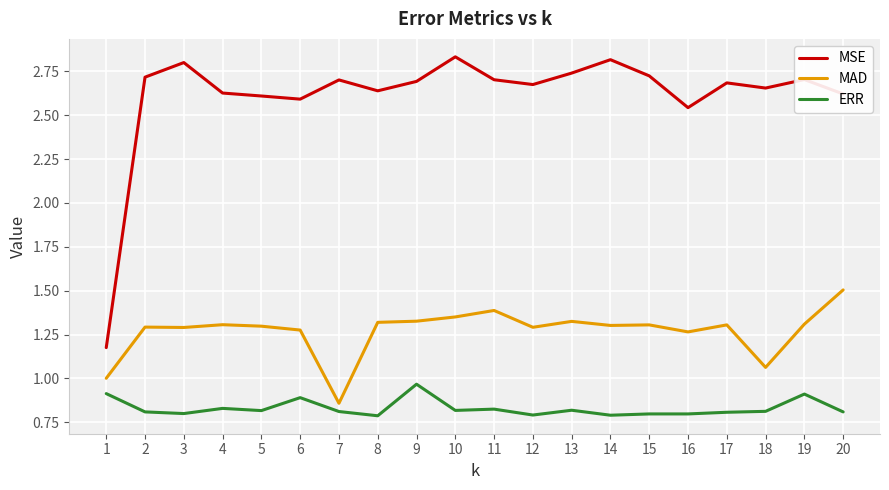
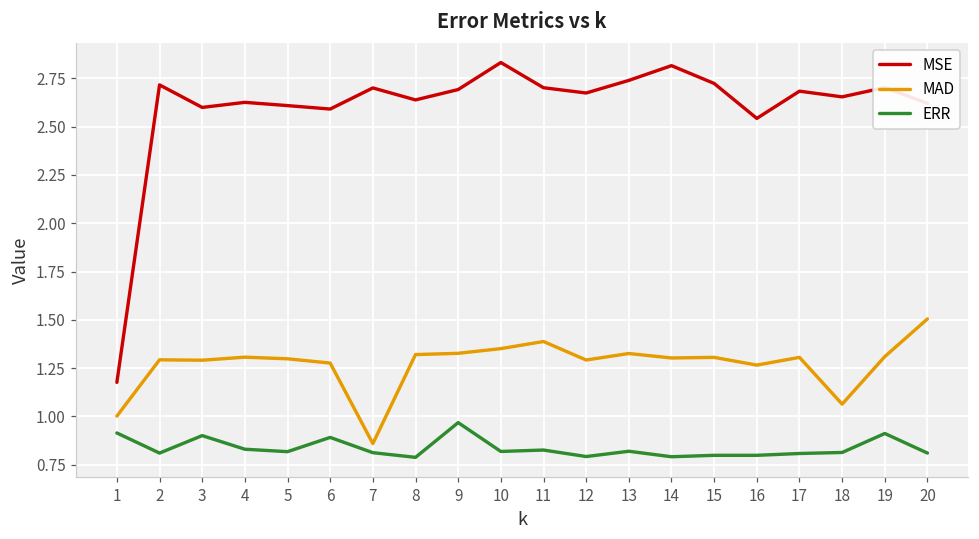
  {
    "MSE": {
      "1": 1.18,
      "2": 2.72,
-     "3": 2.8,
+     "3": 2.6,
      "4": 2.63,
      "5": 2.6,
      "6": 2.6,
      "7": 2.7,
      "8": 2.64,
      "9": 2.7,
      "10": 2.83,
      "11": 2.7,
      "12": 2.67,
      "13": 2.74,
      "14": 2.82,
      "15": 2.72,
      "16": 2.54,
      "17": 2.68,
      "18": 2.65
    },
    "MAD": {
      "1": 1.0,
      "2": 1.3,
      "3": 1.3,
      "4": 1.3,
      "5": 1.3,
      "6": 1.28,
      "7": 0.86,
      "8": 1.32,
      "9": 1.33,
      "10": 1.35,
      "11": 1.4,
      "12": 1.3,
      "13": 1.33,
      "14": 1.3,
      "15": 1.3,
      "16": 1.27,
      "17": 1.3,
      "18": 1.06,
      "19": 1.3,
      "20": 1.5
    },
    "ERR": {
      "1": 0.9,
      "2": 0.8,
-     "3": 0.8,
+     "3": 0.9,
      "4": 0.83,
      "5": 0.82,
      "6": 0.9,
      "7": 0.8,
      "8": 0.8,
      "9": 0.97,
      "10": 0.82,
      "11": 0.83,
      "12": 0.8,
      "13": 0.82,
      "14": 0.8,
      "15": 0.8,
      "16": 0.8,
      "17": 0.8,
      "18": 0.8,
      "19": 0.9,
      "20": 0.8
    }
  }
